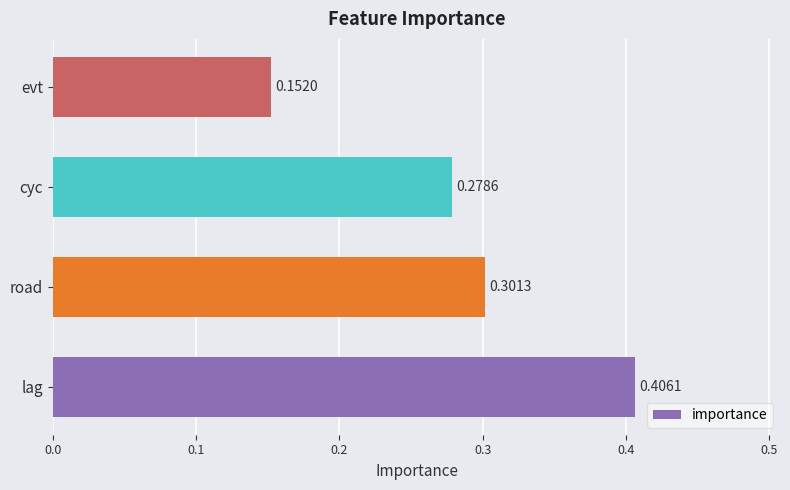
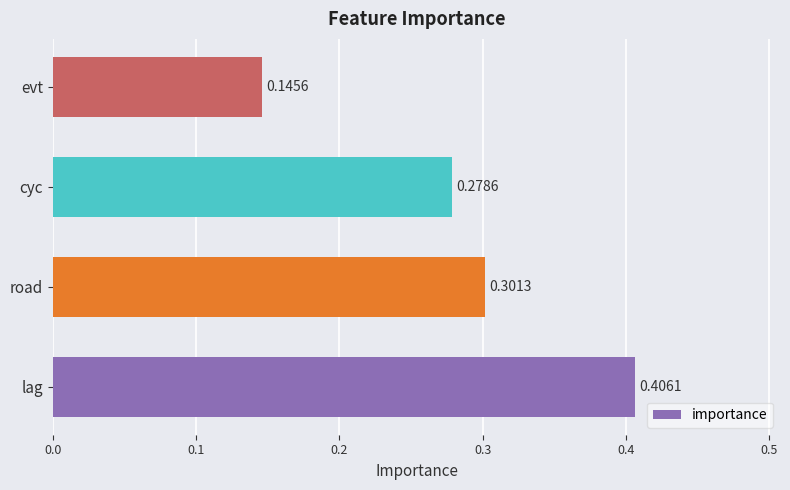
  {
-   "evt": 0.1520,
+   "evt": 0.1456,
    "cyc": 0.2786,
    "road": 0.3013,
    "lag": 0.4061
  }
